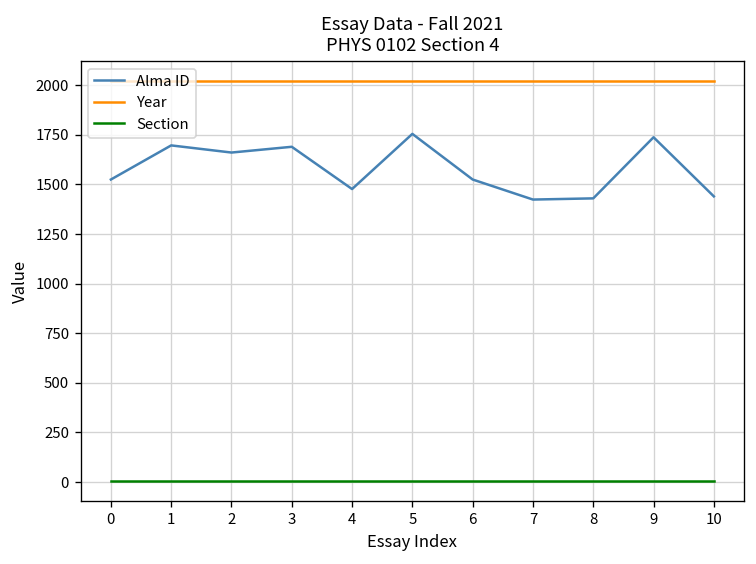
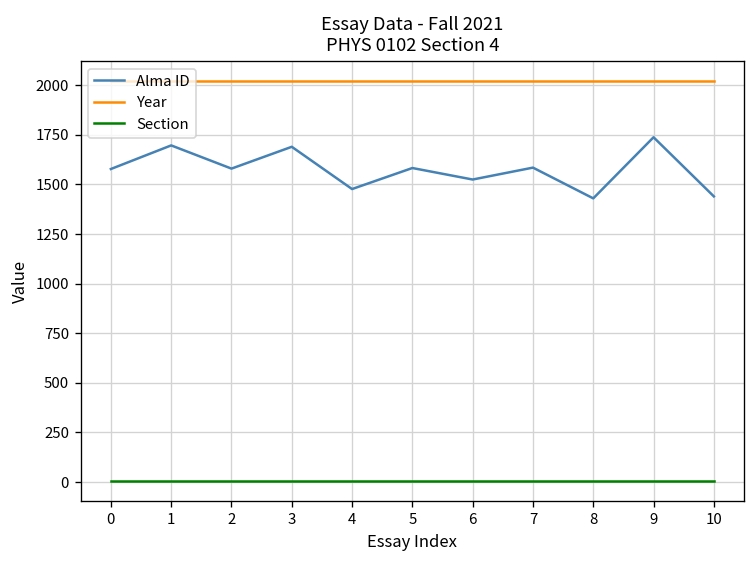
  {
    "Alma ID": {
-     "0": 1530,
+     "0": 1580,
      "1": 1700,
-     "2": 1660,
+     "2": 1580,
      "3": 1690,
      "4": 1480,
-     "5": 1760,
+     "5": 1580,
      "6": 1530,
-     "7": 1420,
+     "7": 1590,
      "8": 1430,
      "9": 1740,
      "10": 1440
    },
    "Year": {
      "2": 2020,
      "3": 2020,
      "4": 2020,
      "5": 2020,
      "6": 2020,
      "7": 2020,
      "8": 2020,
      "9": 2020,
      "10": 2020
    },
    "Section": {
      "0": 0,
      "1": 0,
      "2": 0,
      "3": 0,
      "4": 0,
      "5": 0,
      "6": 0,
      "7": 0,
      "8": 0,
      "9": 0,
      "10": 0
    }
  }
